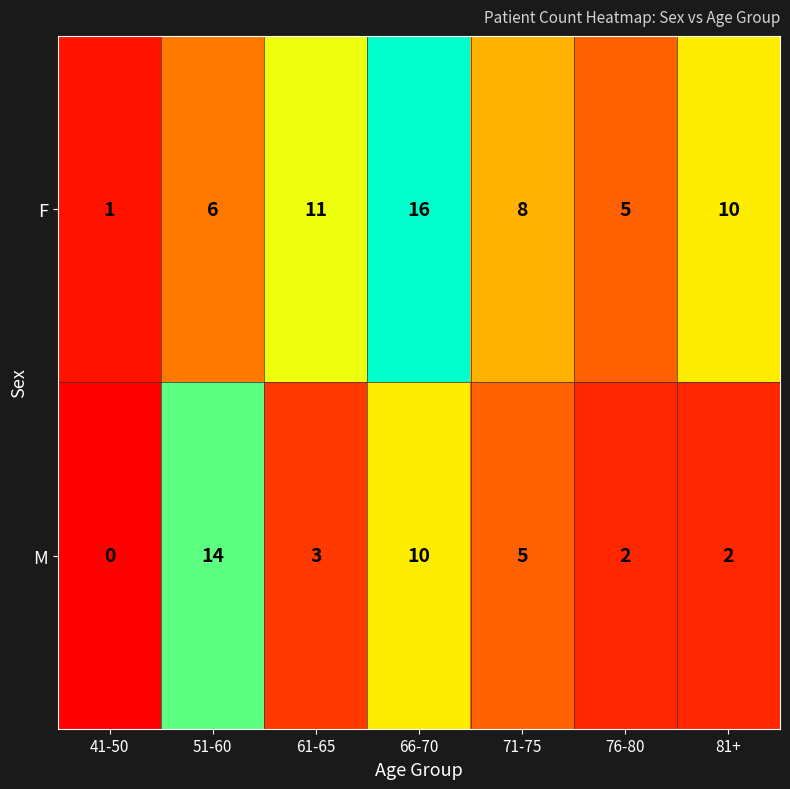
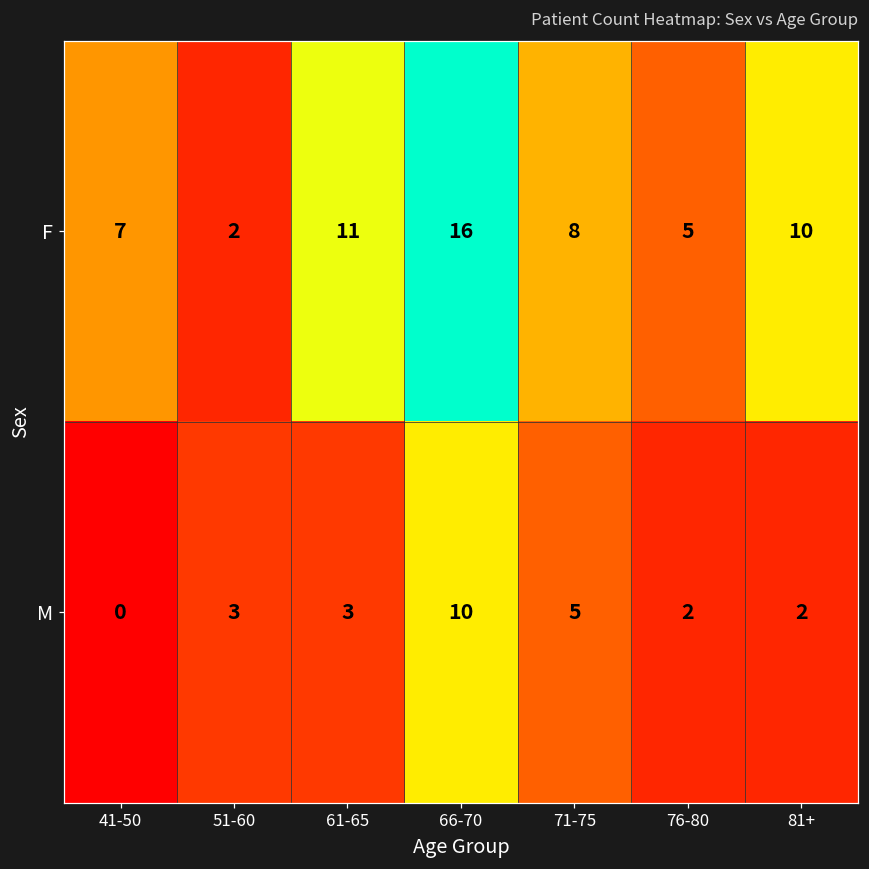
  {
    "F": {
-     "41-50": 1,
-     "51-60": 6,
+     "41-50": 7,
+     "51-60": 2,
      "61-65": 11,
      "66-70": 16,
      "71-75": 8,
      "76-80": 5,
      "81+": 10
    },
    "M": {
      "41-50": 0,
-     "51-60": 14,
+     "51-60": 3,
      "61-65": 3,
      "66-70": 10,
      "71-75": 5,
      "76-80": 2,
      "81+": 2
    }
  }
